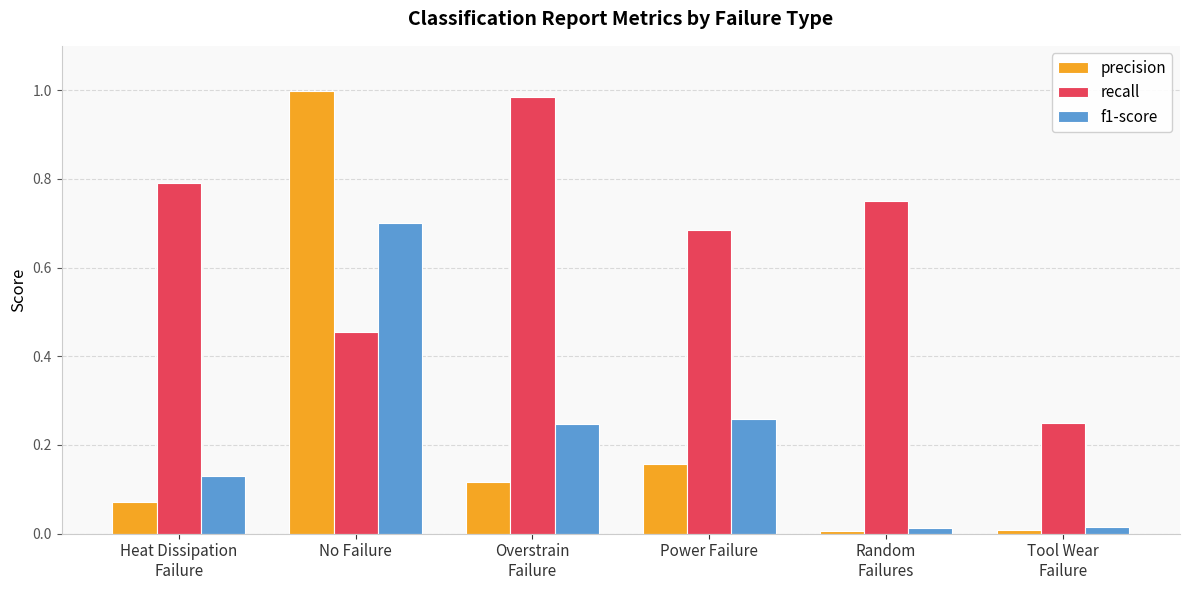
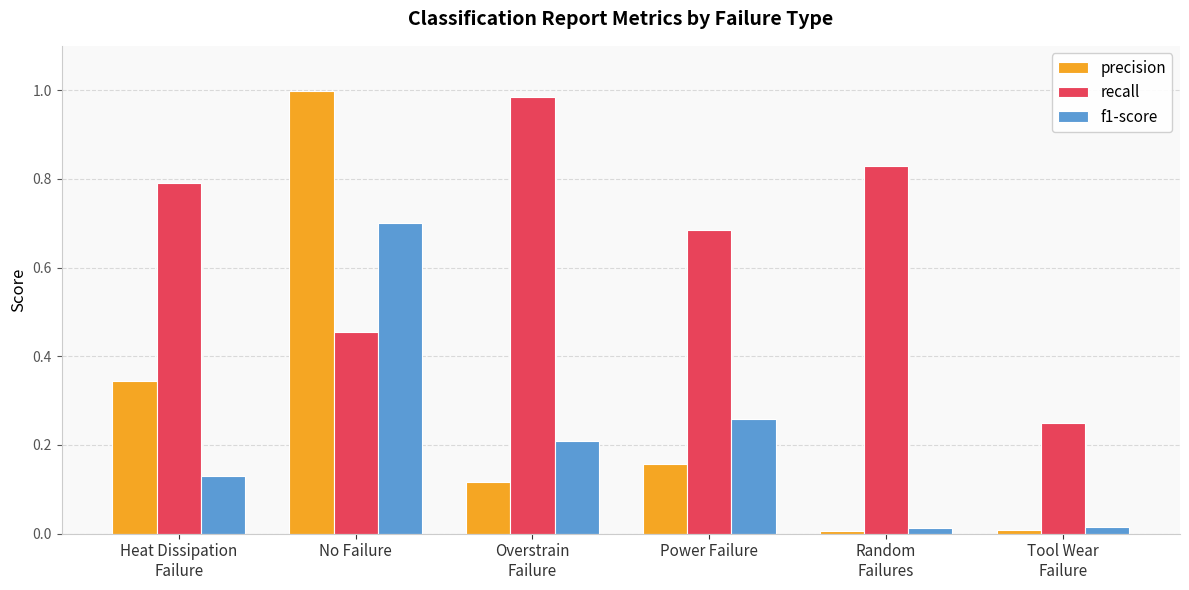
  {
    "precision": {
-     "Heat Dissipation Failure": 0.07,
+     "Heat Dissipation Failure": 0.35,
      "No Failure": 1.00,
      "Overstrain Failure": 0.12,
      "Power Failure": 0.16,
      "Random Failures": 0.01,
      "Tool Wear Failure": 0.01
    },
    "recall": {
      "Heat Dissipation Failure": 0.79,
      "No Failure": 0.45,
      "Overstrain Failure": 0.98,
      "Power Failure": 0.68,
-     "Random Failures": 0.75,
+     "Random Failures": 0.83,
      "Tool Wear Failure": 0.25
    },
    "f1-score": {
      "Heat Dissipation Failure": 0.13,
      "No Failure": 0.70,
-     "Overstrain Failure": 0.25,
+     "Overstrain Failure": 0.21,
      "Power Failure": 0.26,
      "Random Failures": 0.01,
      "Tool Wear Failure": 0.02
    }
  }
